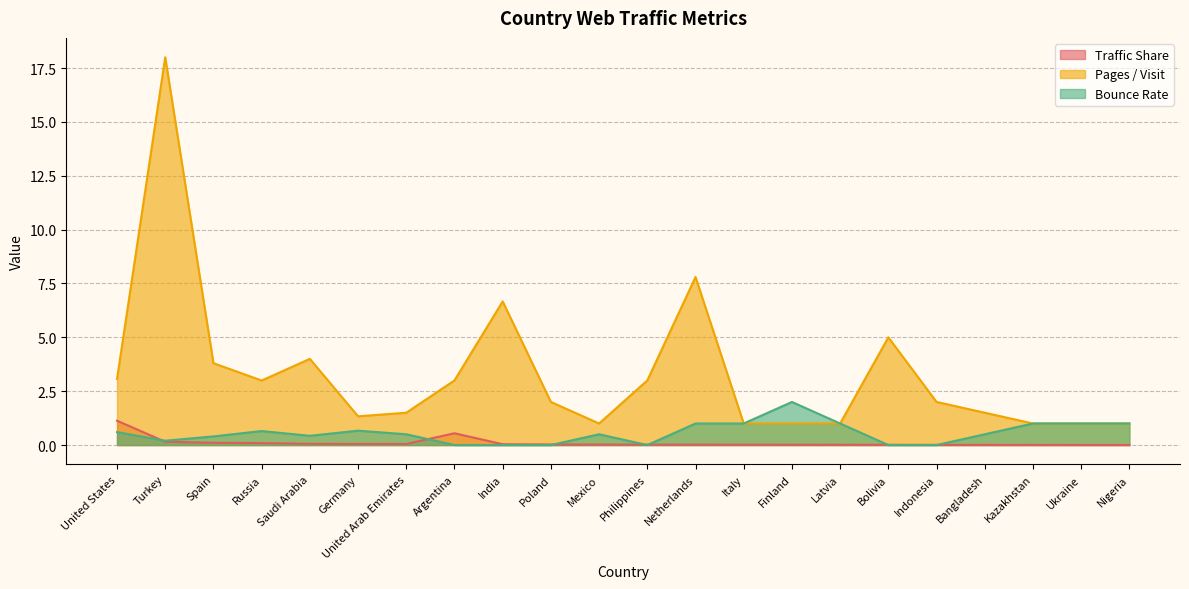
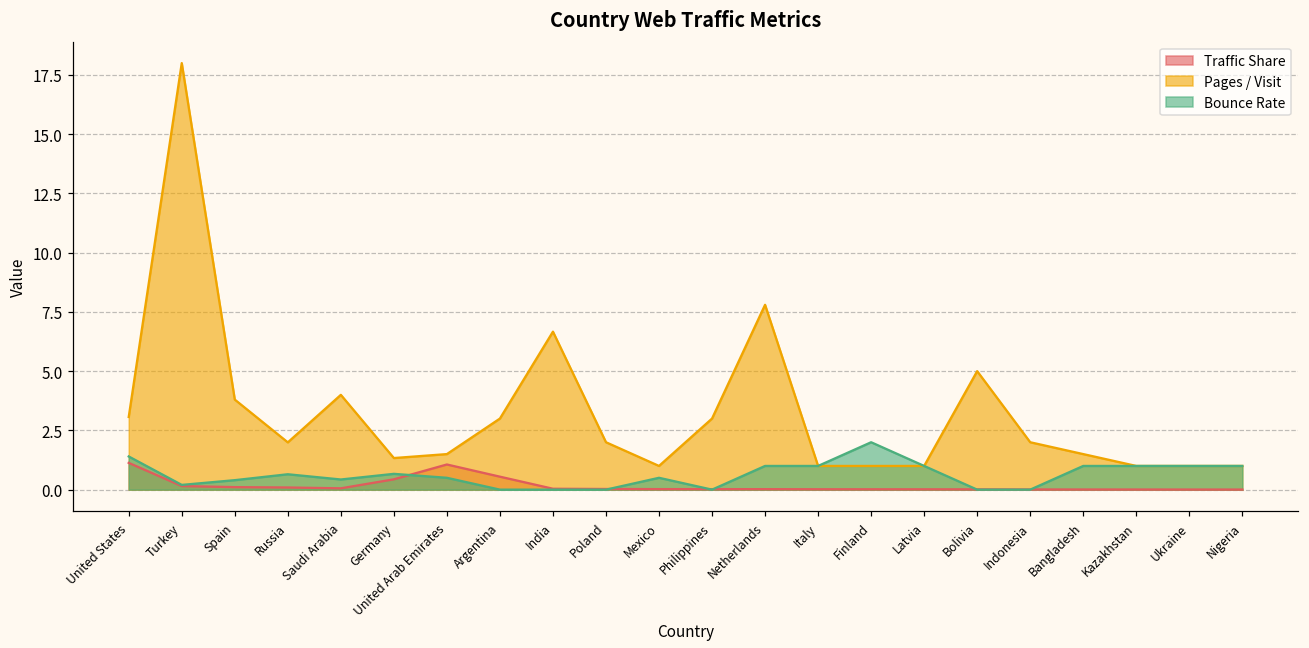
  {
    "Traffic Share": {
      "United States": 1.1,
      "Spain": 0.1,
      "Russia": 0.1,
      "Saudi Arabia": 0.1,
-     "Germany": 0.1,
-     "United Arab Emirates": 0.0,
+     "Germany": 0.4,
+     "United Arab Emirates": 1.1,
      "Argentina": 0.5,
      "Mexico": 0.0,
      "Netherlands": 0.0,
      "Italy": 0.0,
      "Finland": 0.0,
      "Latvia": 0.0,
      "Bangladesh": 0.0,
      "Kazakhstan": 0.0,
      "Ukraine": 0.0,
      "Nigeria": 0.0
    },
    "Pages / Visit": {
      "United States": 3.1,
      "Turkey": 18.0,
      "Spain": 3.8,
-     "Russia": 3.0,
+     "Russia": 2.0,
      "Saudi Arabia": 4.0,
      "Germany": 1.3,
      "United Arab Emirates": 1.5,
      "Argentina": 3.0,
      "India": 6.7,
      "Poland": 2.0,
      "Mexico": 1.0,
      "Philippines": 3.0,
      "Netherlands": 7.8,
      "Finland": 1.0,
      "Bolivia": 5.0,
      "Indonesia": 2.0,
      "Bangladesh": 1.5
    },
    "Bounce Rate": {
-     "United States": 0.6,
+     "United States": 1.4,
      "Spain": 0.4,
      "Russia": 0.6,
      "Saudi Arabia": 0.4,
      "Germany": 0.7,
      "United Arab Emirates": 0.5,
      "Argentina": 0.0,
      "Mexico": 0.5,
      "Netherlands": 1.0,
      "Finland": 2.0,
-     "Bangladesh": 0.5
+     "Bangladesh": 1.0
    }
  }
